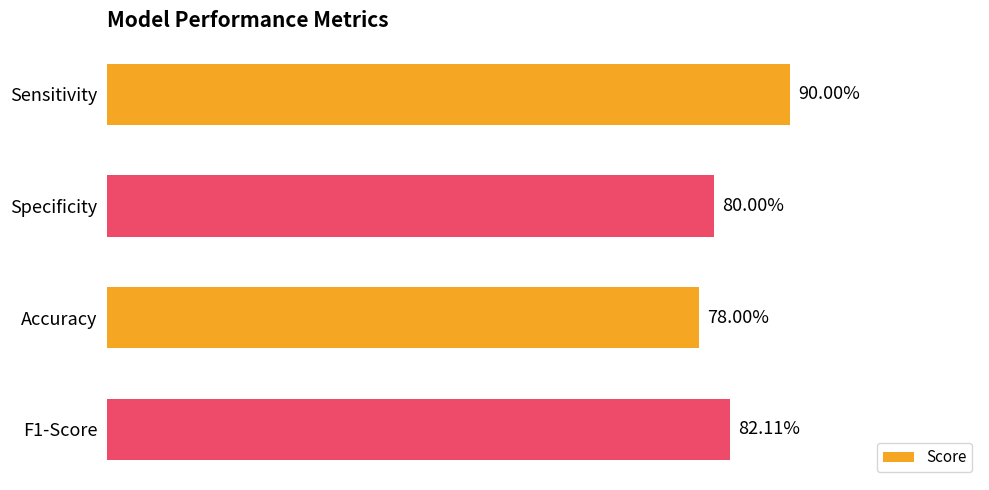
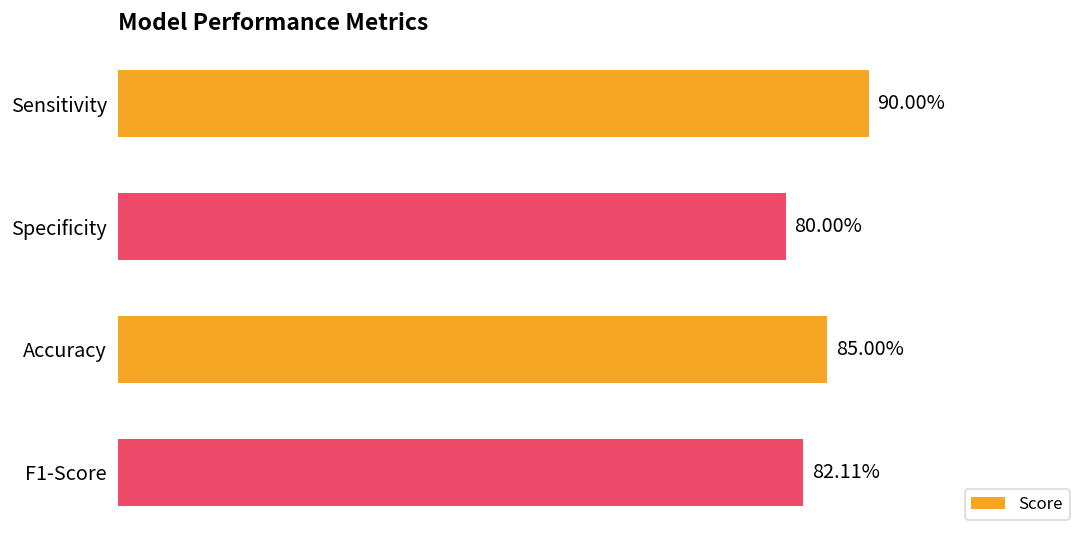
  {
    "Sensitivity": "90.00%",
    "Specificity": "80.00%",
-   "Accuracy": "78.00%",
+   "Accuracy": "85.00%",
    "F1-Score": "82.11%"
  }
